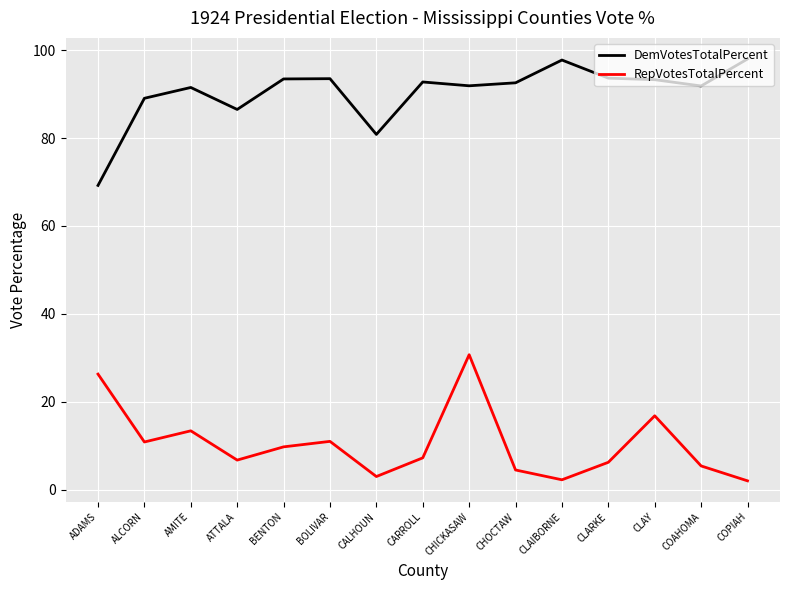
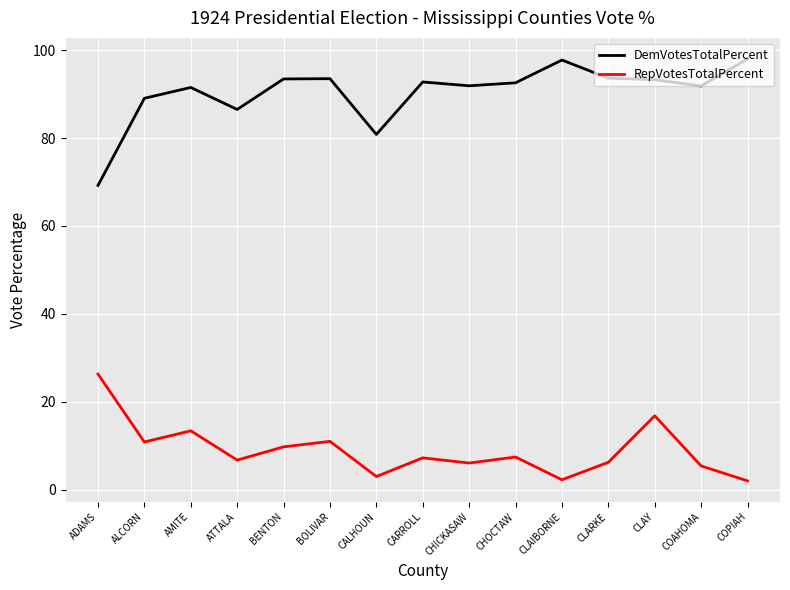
  {
    "DemVotesTotalPercent": {
      "ADAMS": 69,
      "ALCORN": 89,
      "AMITE": 92,
      "ATTALA": 87,
      "BENTON": 93,
      "BOLIVAR": 94,
      "CALHOUN": 81,
      "CARROLL": 93,
      "CHICKASAW": 92,
      "CHOCTAW": 93,
      "CLAIBORNE": 98
    },
    "RepVotesTotalPercent": {
      "ADAMS": 26,
      "ALCORN": 11,
      "AMITE": 13,
      "ATTALA": 7,
      "BENTON": 10,
      "BOLIVAR": 11,
      "CALHOUN": 3,
      "CARROLL": 7,
-     "CHICKASAW": 31,
-     "CHOCTAW": 4,
+     "CHICKASAW": 6,
+     "CHOCTAW": 7,
      "CLAIBORNE": 2,
      "CLARKE": 6,
      "CLAY": 17,
      "COAHOMA": 5,
      "COPIAH": 2
    }
  }
